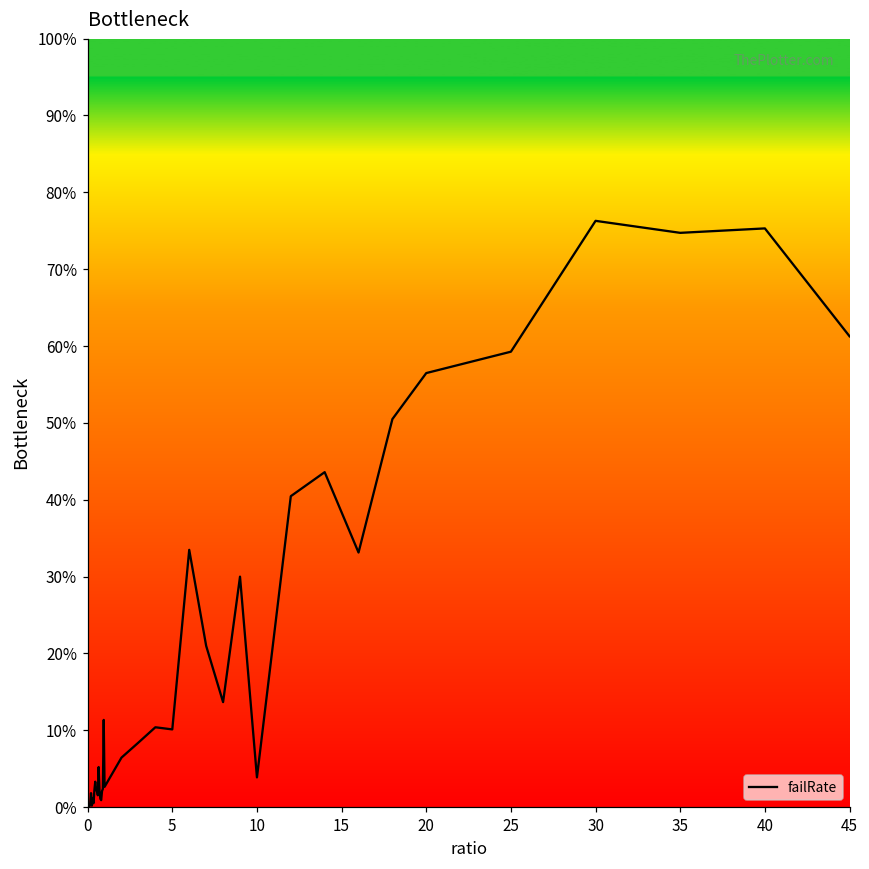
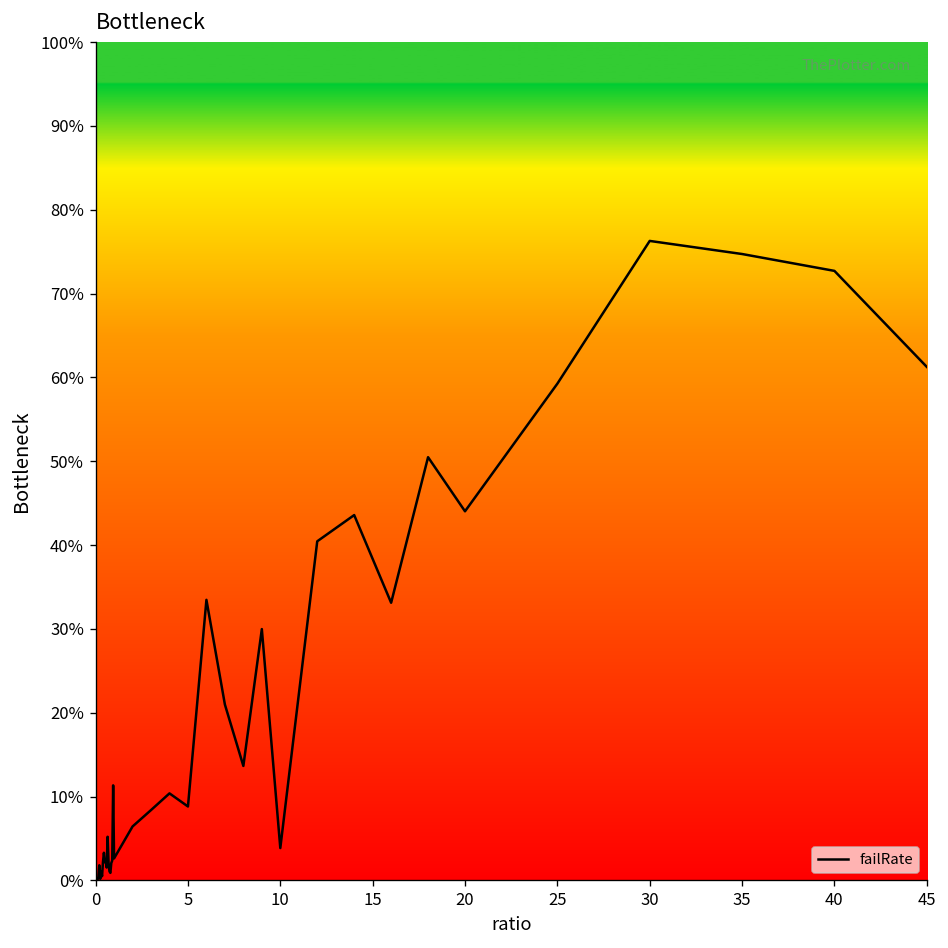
  {
    "0": "0%",
-   "5": "10%",
+   "5": "9%",
    "10": "4%",
-   "20": "56%",
+   "20": "44%",
    "25": "59%",
    "30": "76%",
    "35": "75%",
-   "40": "75%",
+   "40": "73%",
    "45": "61%"
  }
